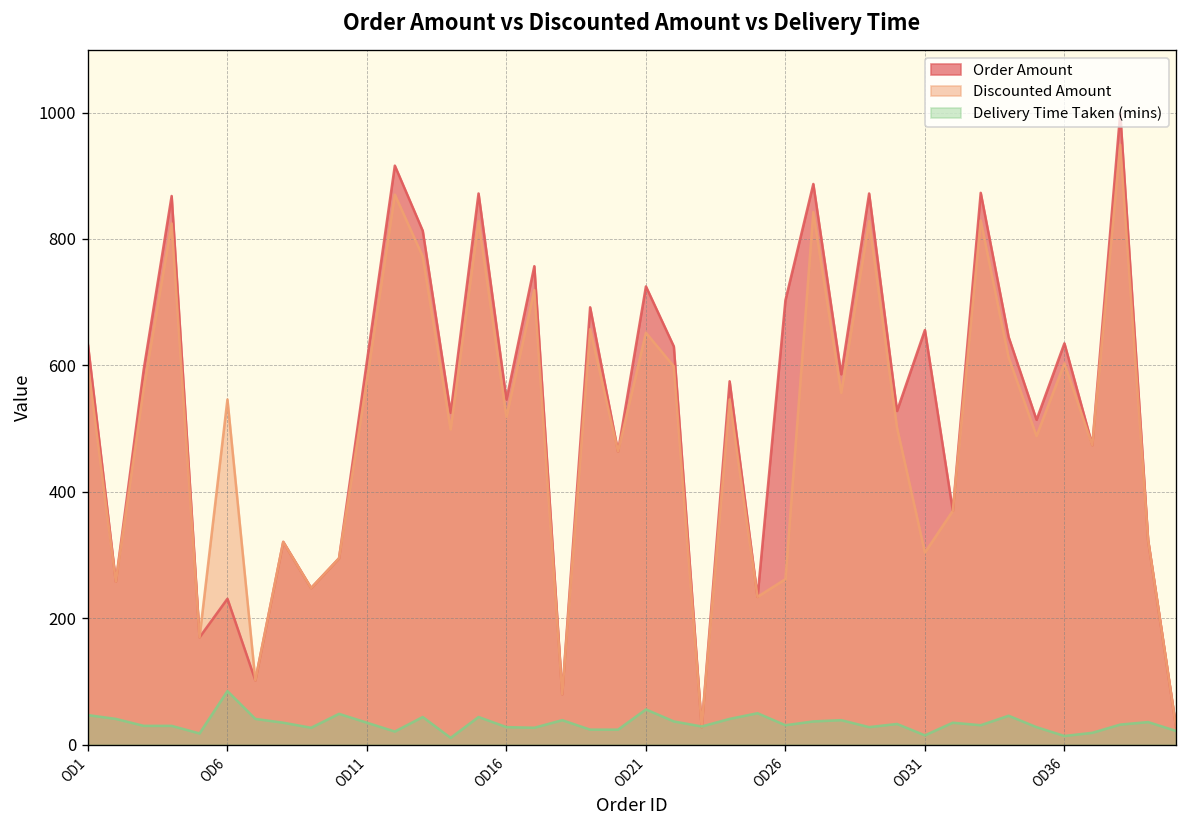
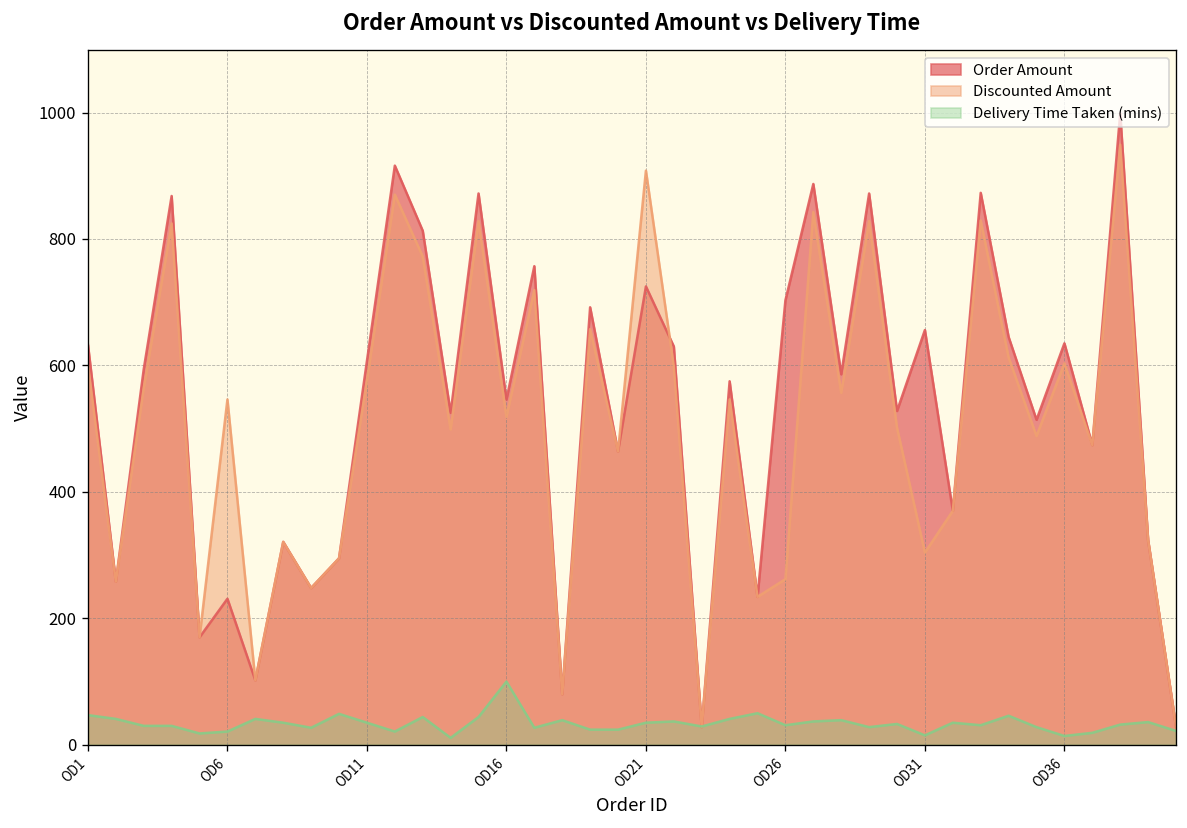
  {
    "Order Amount": {
      "OD1": 630,
      "OD6": 230,
      "OD11": 610,
      "OD16": 550,
      "OD21": 730,
      "OD26": 700,
      "OD31": 660,
      "OD36": 640
    },
    "Discounted Amount": {
      "OD1": 600,
      "OD6": 550,
      "OD11": 580,
      "OD16": 520,
-     "OD21": 650,
+     "OD21": 910,
      "OD26": 260,
      "OD31": 300,
      "OD36": 600
    },
    "Delivery Time Taken (mins)": {
      "OD1": 50,
-     "OD6": 90,
+     "OD6": 20,
      "OD11": 40,
-     "OD16": 30,
-     "OD21": 60,
+     "OD16": 100,
+     "OD21": 40,
      "OD26": 30,
      "OD31": 20,
      "OD36": 10
    }
  }
